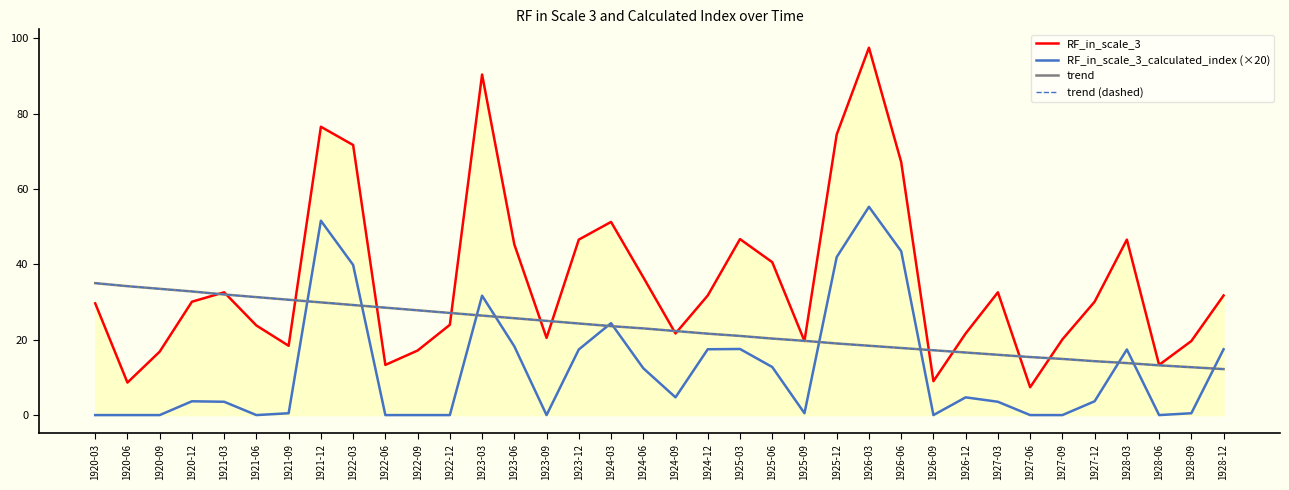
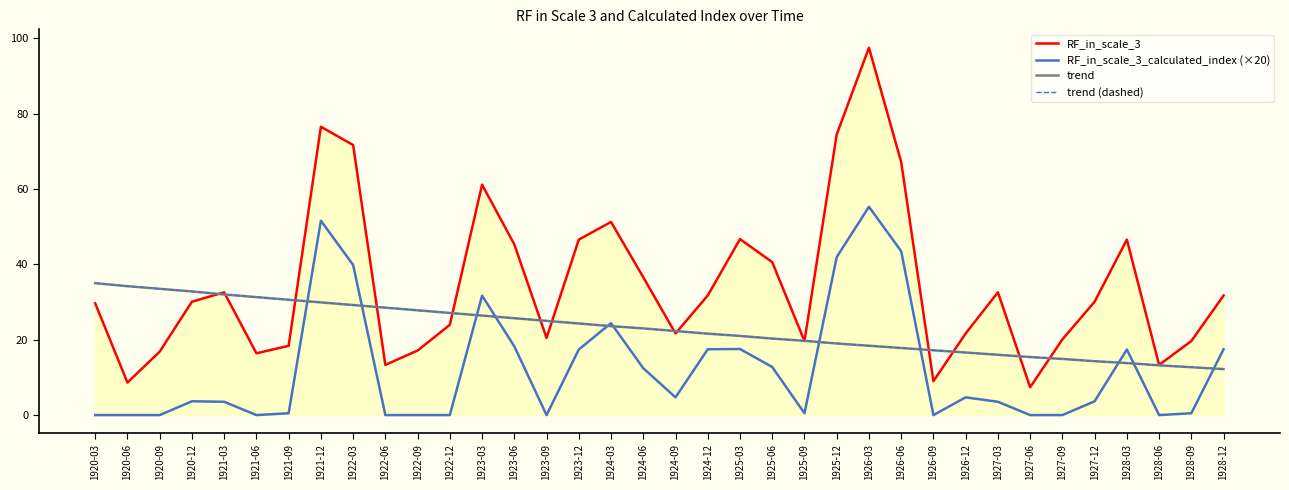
  {
    "RF_in_scale_3": {
      "1920-03": 30,
      "1920-06": 9,
      "1920-09": 17,
      "1920-12": 30,
-     "1921-06": 24,
+     "1921-06": 16,
      "1921-09": 18,
      "1921-12": 76,
      "1922-03": 72,
      "1922-06": 13,
      "1922-09": 17,
      "1922-12": 24,
-     "1923-03": 90,
+     "1923-03": 61,
      "1923-06": 45,
      "1923-09": 20,
      "1923-12": 47,
      "1924-03": 51,
      "1924-06": 37,
      "1924-12": 32,
      "1925-03": 47,
      "1925-06": 41,
      "1925-12": 74,
      "1926-03": 97,
      "1926-06": 67,
      "1926-09": 9,
      "1926-12": 22,
      "1927-03": 33,
      "1927-06": 7,
      "1927-09": 20,
      "1927-12": 30,
      "1928-03": 47,
      "1928-09": 20,
      "1928-12": 32
    }
  }
